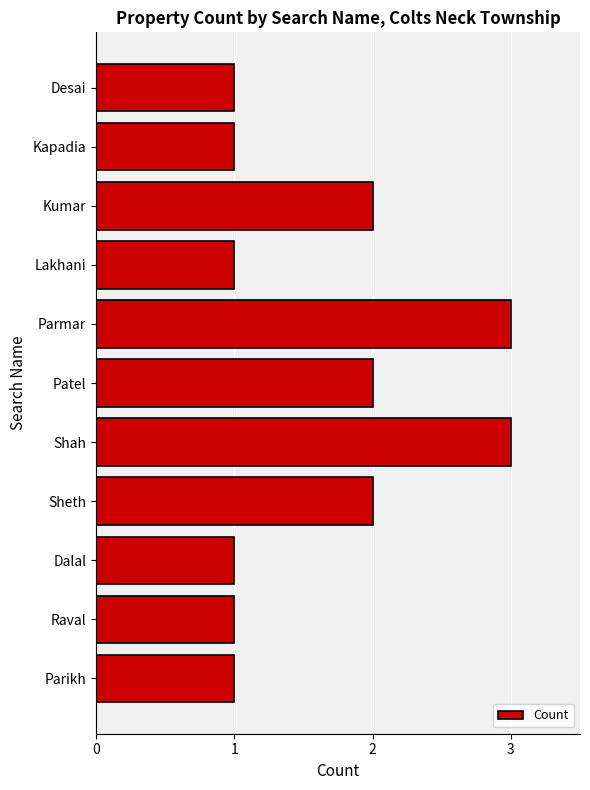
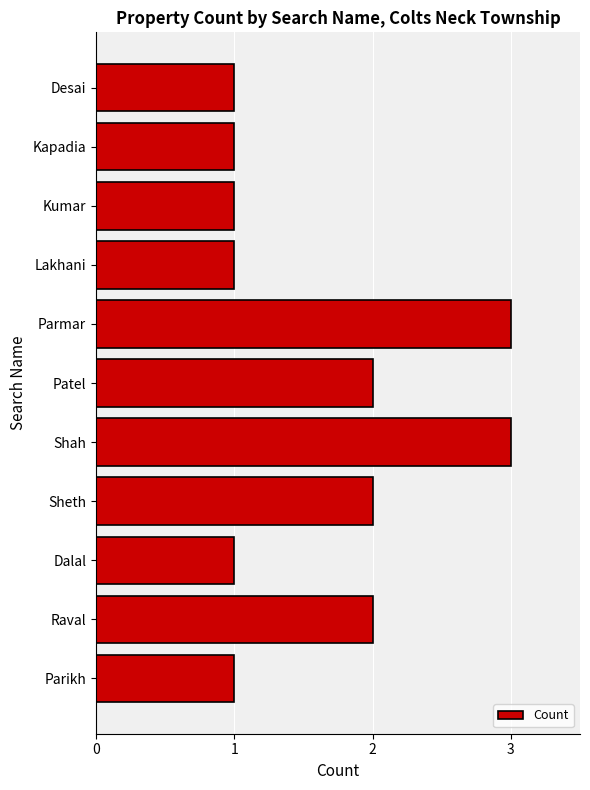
  {
    "Desai": 1,
    "Kapadia": 1,
-   "Kumar": 2,
+   "Kumar": 1,
    "Lakhani": 1,
    "Parmar": 3,
    "Patel": 2,
    "Shah": 3,
    "Sheth": 2,
    "Dalal": 1,
-   "Raval": 1,
+   "Raval": 2,
    "Parikh": 1
  }
